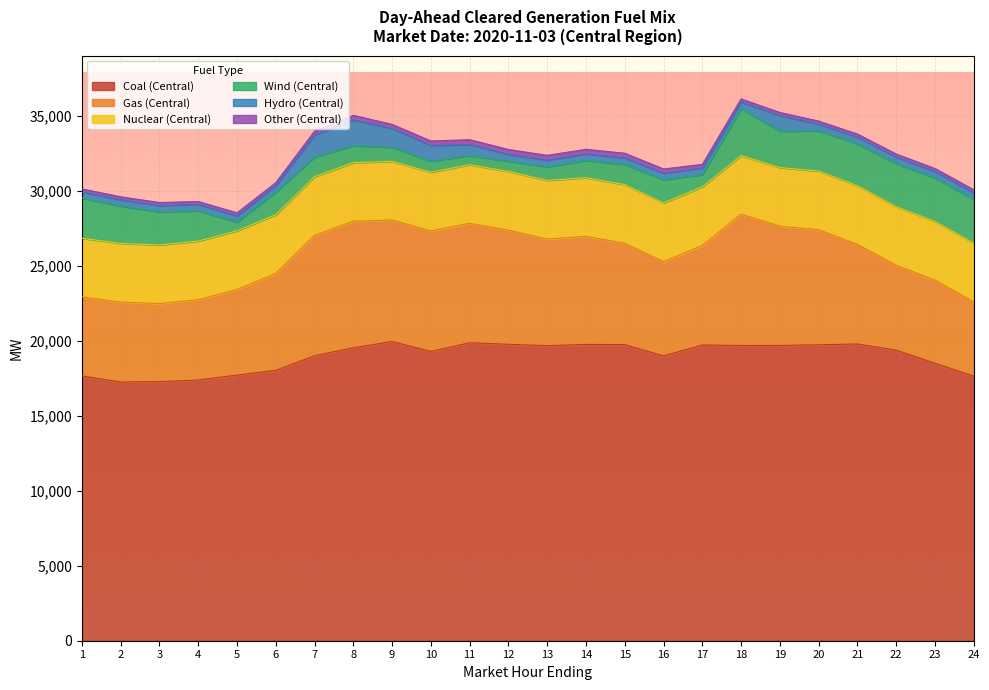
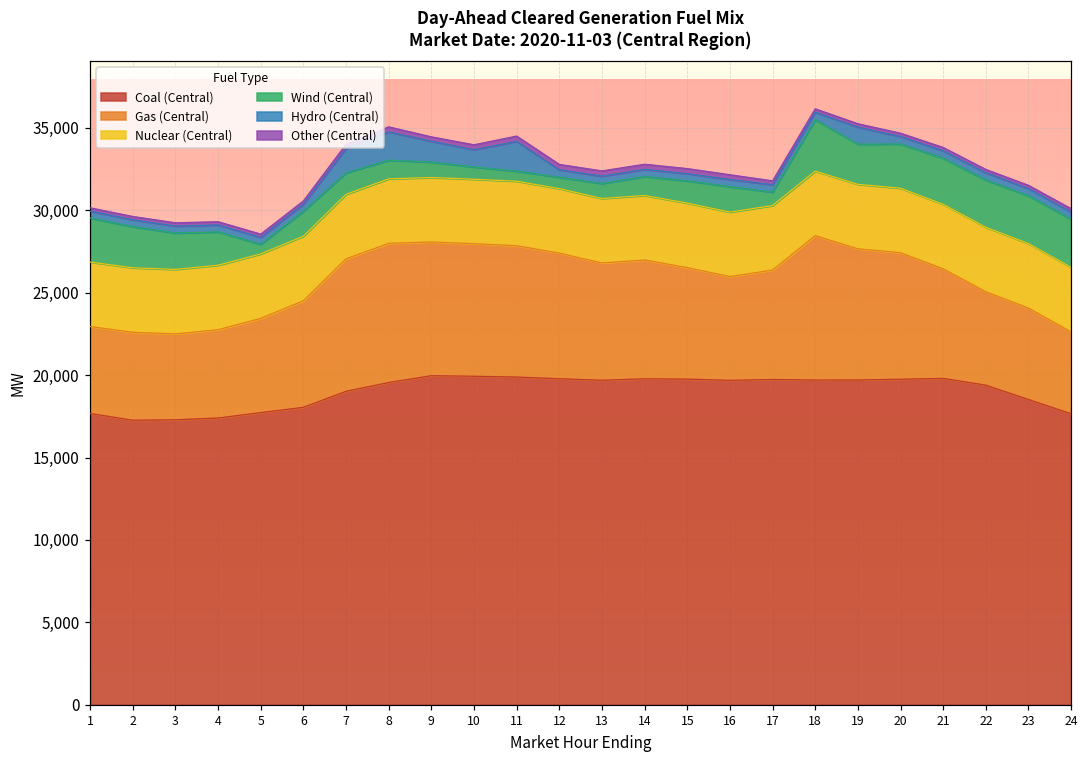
  {
    "Coal (Central)": {
      "1": "17,700",
      "2": "17,300",
      "3": "17,300",
      "4": "17,400",
      "5": "17,700",
      "6": "18,000",
      "7": "19,000",
      "8": "19,600",
      "9": "20,000",
-     "10": "19,300",
+     "10": "19,900",
      "11": "19,900",
      "12": "19,800",
      "13": "19,700",
      "14": "19,800",
      "15": "19,800",
-     "16": "19,000",
+     "16": "19,700",
      "17": "19,700",
      "18": "19,700",
      "19": "19,700",
      "20": "19,800",
      "21": "19,800",
      "22": "19,400",
      "23": "18,500",
      "24": "17,700"
    },
    "Gas (Central)": {
      "1": "5,300",
      "2": "5,300",
      "3": "5,200",
      "4": "5,400",
      "5": "5,700",
      "6": "6,500",
      "7": "8,000",
      "8": "8,400",
      "9": "8,100",
      "10": "8,000",
      "11": "8,000",
      "12": "7,600",
      "13": "7,100",
      "14": "7,200",
      "15": "6,800",
      "16": "6,300",
      "17": "6,600",
      "18": "8,800",
      "19": "8,000",
      "20": "7,700",
      "21": "6,600",
      "22": "5,700",
      "23": "5,500",
      "24": "5,000"
    },
    "Nuclear (Central)": {
      "1": "3,900",
      "2": "3,900",
      "3": "3,900",
      "4": "3,900",
      "5": "3,900",
      "6": "3,900",
      "7": "3,900",
      "8": "3,900",
      "9": "3,900",
      "10": "3,900",
      "11": "3,900",
      "12": "3,900",
      "13": "3,900",
      "14": "3,900",
      "15": "3,900",
      "16": "3,900",
      "17": "3,900",
      "18": "3,900",
      "19": "3,900",
      "20": "3,900",
      "21": "3,900",
      "22": "3,900",
      "23": "3,900",
      "24": "3,900"
    },
    "Wind (Central)": {
      "1": "2,700",
      "2": "2,500",
      "3": "2,200",
      "4": "2,000",
      "5": "600",
      "6": "1,500",
      "7": "1,300",
      "8": "1,100",
      "9": "900",
      "10": "700",
      "11": "600",
      "12": "700",
      "13": "900",
      "14": "1,100",
      "15": "1,400",
      "16": "1,500",
      "17": "800",
      "18": "3,100",
      "19": "2,400",
      "20": "2,700",
      "21": "2,800",
      "22": "2,900",
      "23": "2,900",
      "24": "2,900"
    },
    "Hydro (Central)": {
      "1": "400",
      "2": "400",
      "3": "400",
      "4": "400",
      "5": "400",
      "6": "400",
      "7": "1,500",
      "8": "1,700",
      "9": "1,300",
      "10": "1,000",
-     "11": "700",
+     "11": "1,800",
      "12": "500",
      "13": "400",
      "14": "400",
      "15": "400",
      "16": "400",
      "17": "400",
      "18": "500",
      "19": "1,000",
      "20": "500",
      "21": "500",
      "22": "400",
      "23": "400",
      "24": "400"
    },
    "Other (Central)": {
      "1": "200",
      "2": "200",
      "3": "200",
      "4": "200",
      "5": "200",
      "6": "200",
      "7": "300",
      "8": "300",
      "9": "300",
      "10": "300",
      "11": "300",
      "12": "300",
      "13": "300",
      "14": "300",
      "15": "300",
      "16": "300",
      "17": "200",
      "18": "200",
      "19": "200",
      "20": "200",
      "21": "200",
      "22": "200",
      "23": "200",
      "24": "200"
    }
  }
